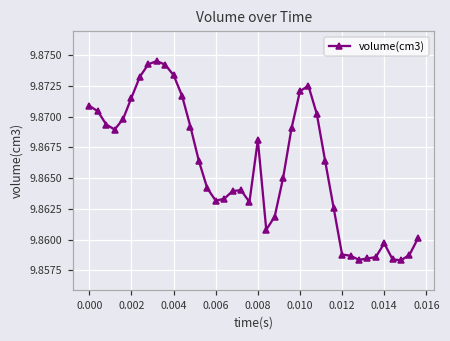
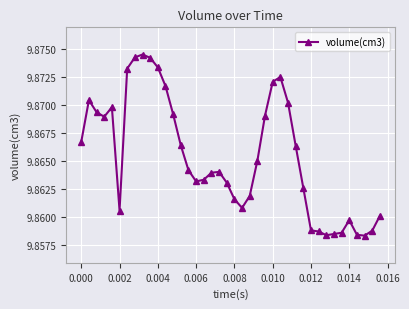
  {
-   "0.000": 9.8709,
-   "0.002": 9.8715,
+   "0.000": 9.8667,
+   "0.002": 9.8606,
    "0.004": 9.8734,
    "0.006": 9.8632,
-   "0.008": 9.8681,
+   "0.008": 9.8616,
    "0.010": 9.8721,
    "0.012": 9.8588,
    "0.014": 9.8597
  }
